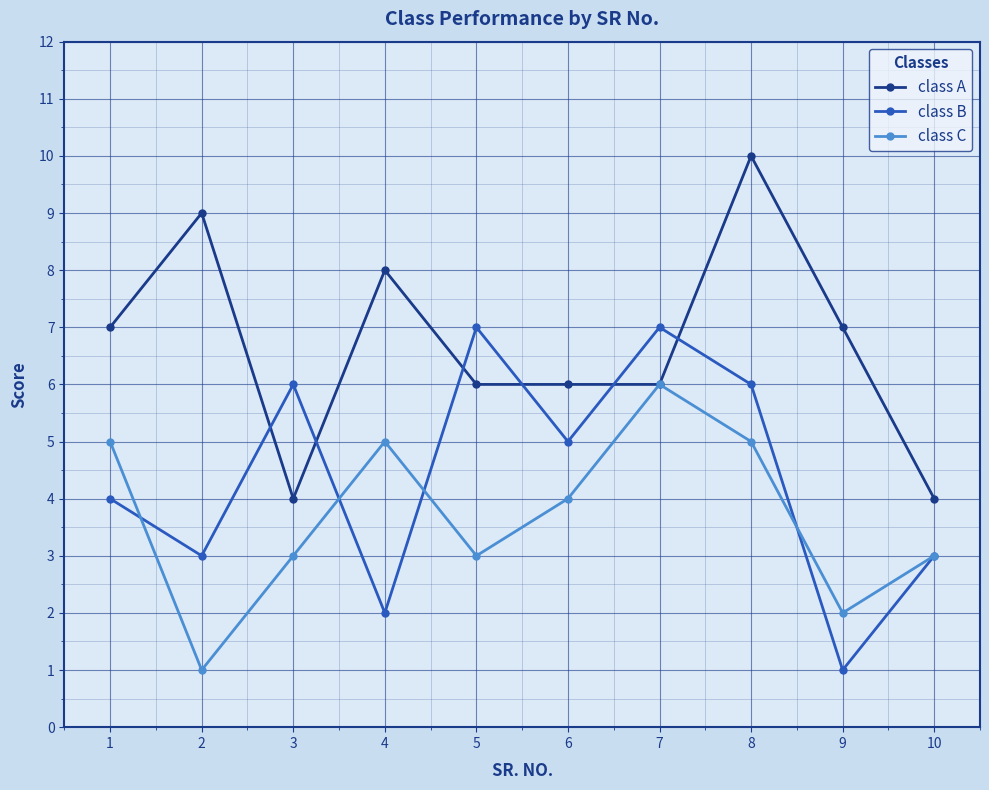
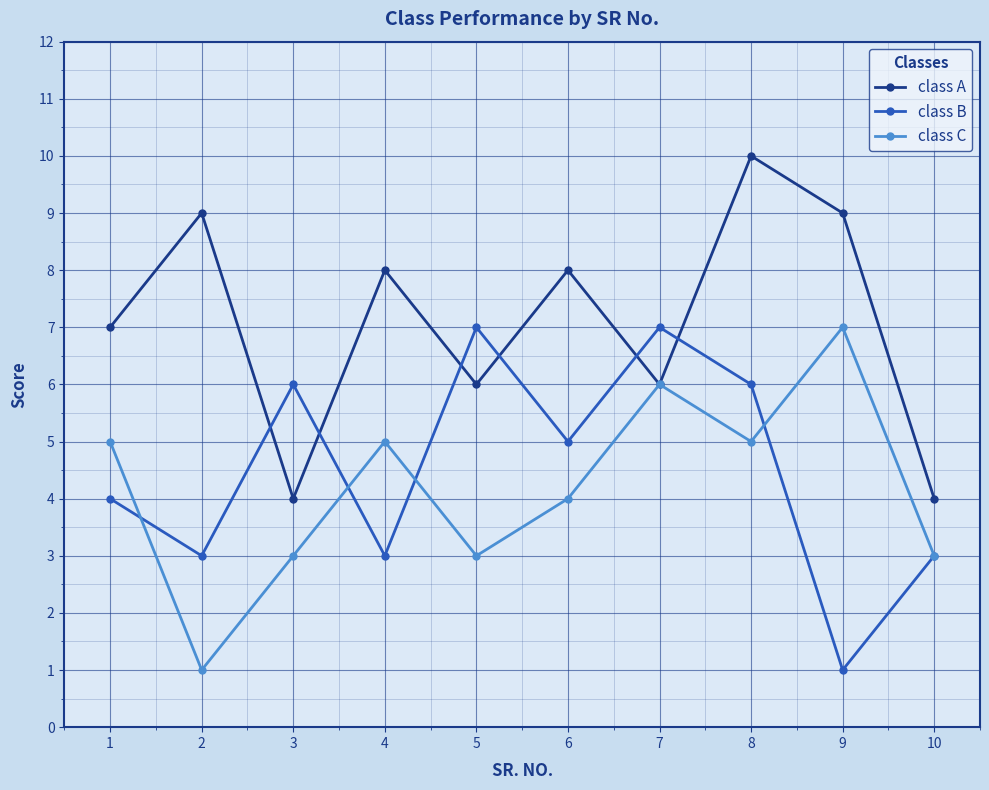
  {
    "class A": {
      "1": 7,
      "2": 9,
      "3": 4,
      "4": 8,
      "5": 6,
-     "6": 6,
+     "6": 8,
      "8": 10,
-     "9": 7,
+     "9": 9,
      "10": 4
    },
    "class B": {
      "1": 4,
      "2": 3,
      "3": 6,
-     "4": 2,
+     "4": 3,
      "5": 7,
      "6": 5,
      "7": 7,
      "8": 6,
      "9": 1
    },
    "class C": {
      "1": 5,
      "2": 1,
      "3": 3,
      "4": 5,
      "5": 3,
      "6": 4,
      "8": 5,
-     "9": 2
+     "9": 7
    }
  }
